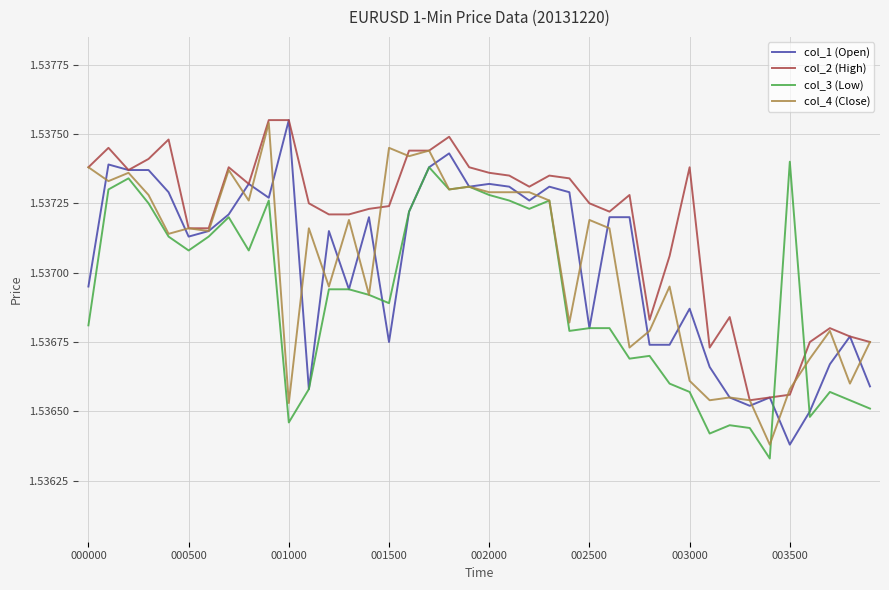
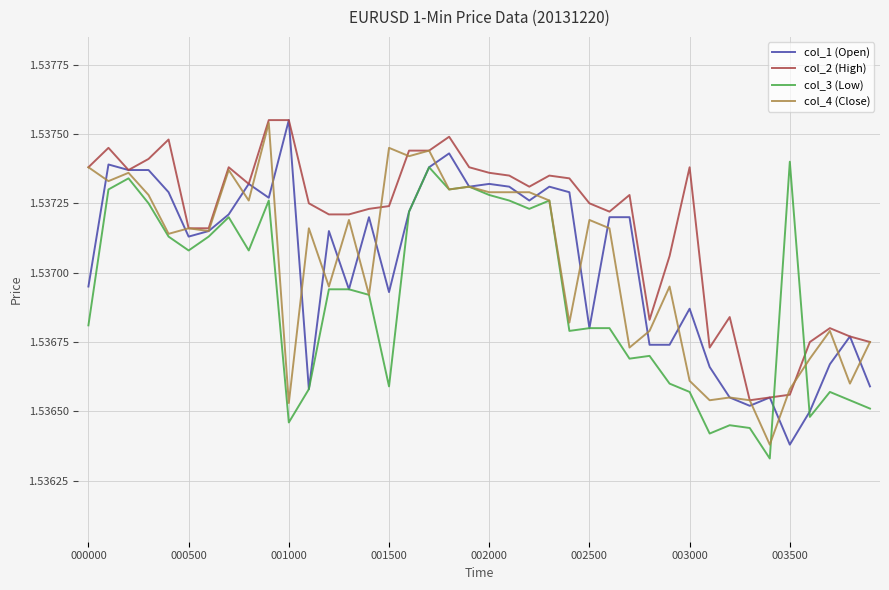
  {
    "col_1 (Open)": {
      "000000": 1.53695,
      "000500": 1.53713,
-     "001500": 1.53675,
+     "001500": 1.53693,
      "002000": 1.53732,
      "003000": 1.53687,
      "003500": 1.53638
    },
    "col_2 (High)": {
      "001500": 1.53724,
      "002000": 1.53736,
      "002500": 1.53725,
      "003000": 1.53738,
      "003500": 1.53656
    },
    "col_3 (Low)": {
      "000000": 1.53681,
      "000500": 1.53708,
      "001000": 1.53646,
-     "001500": 1.53689,
+     "001500": 1.53659,
      "002000": 1.53728,
      "003000": 1.53657,
      "003500": 1.53740
    },
    "col_4 (Close)": {
      "001000": 1.53653,
      "001500": 1.53745,
      "002000": 1.53729,
      "002500": 1.53719,
      "003000": 1.53661,
      "003500": 1.53658
    }
  }
